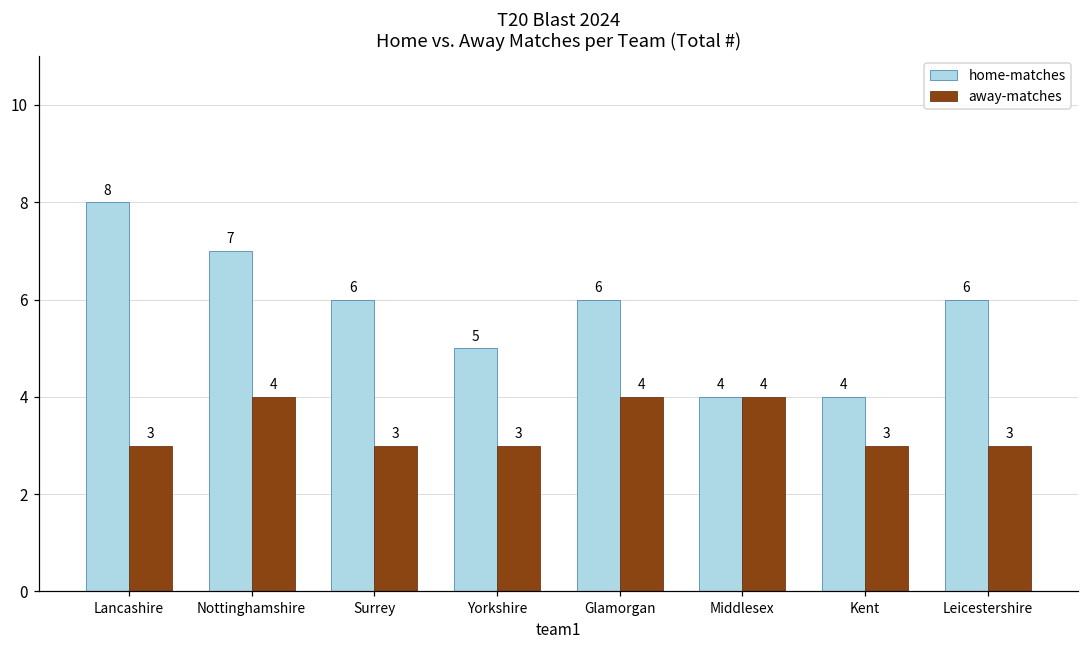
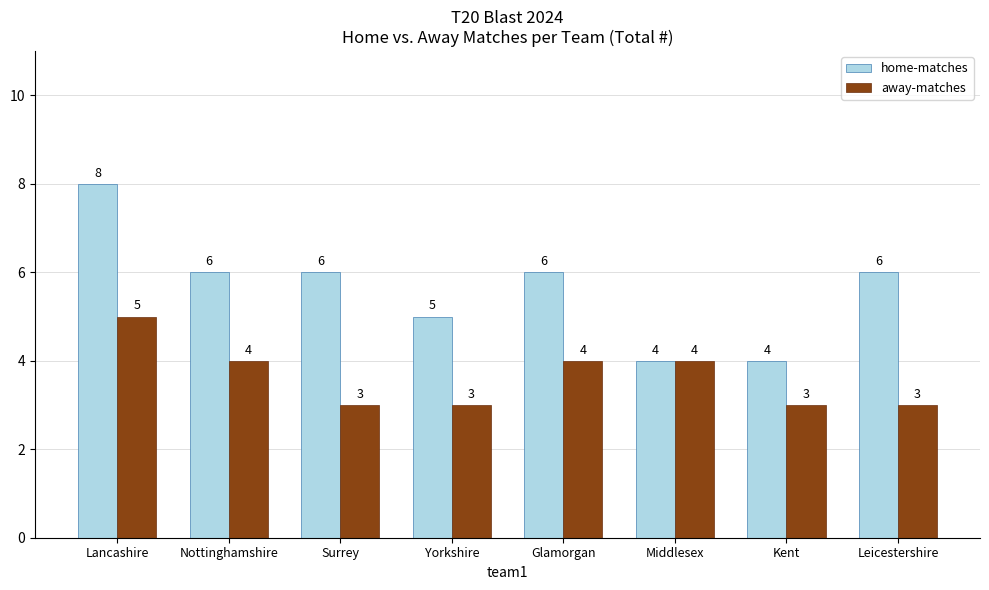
  {
    "home-matches": {
      "Lancashire": 8,
-     "Nottinghamshire": 7,
+     "Nottinghamshire": 6,
      "Surrey": 6,
      "Yorkshire": 5,
      "Glamorgan": 6,
      "Middlesex": 4,
      "Kent": 4,
      "Leicestershire": 6
    },
    "away-matches": {
-     "Lancashire": 3,
+     "Lancashire": 5,
      "Nottinghamshire": 4,
      "Surrey": 3,
      "Yorkshire": 3,
      "Glamorgan": 4,
      "Middlesex": 4,
      "Kent": 3,
      "Leicestershire": 3
    }
  }
